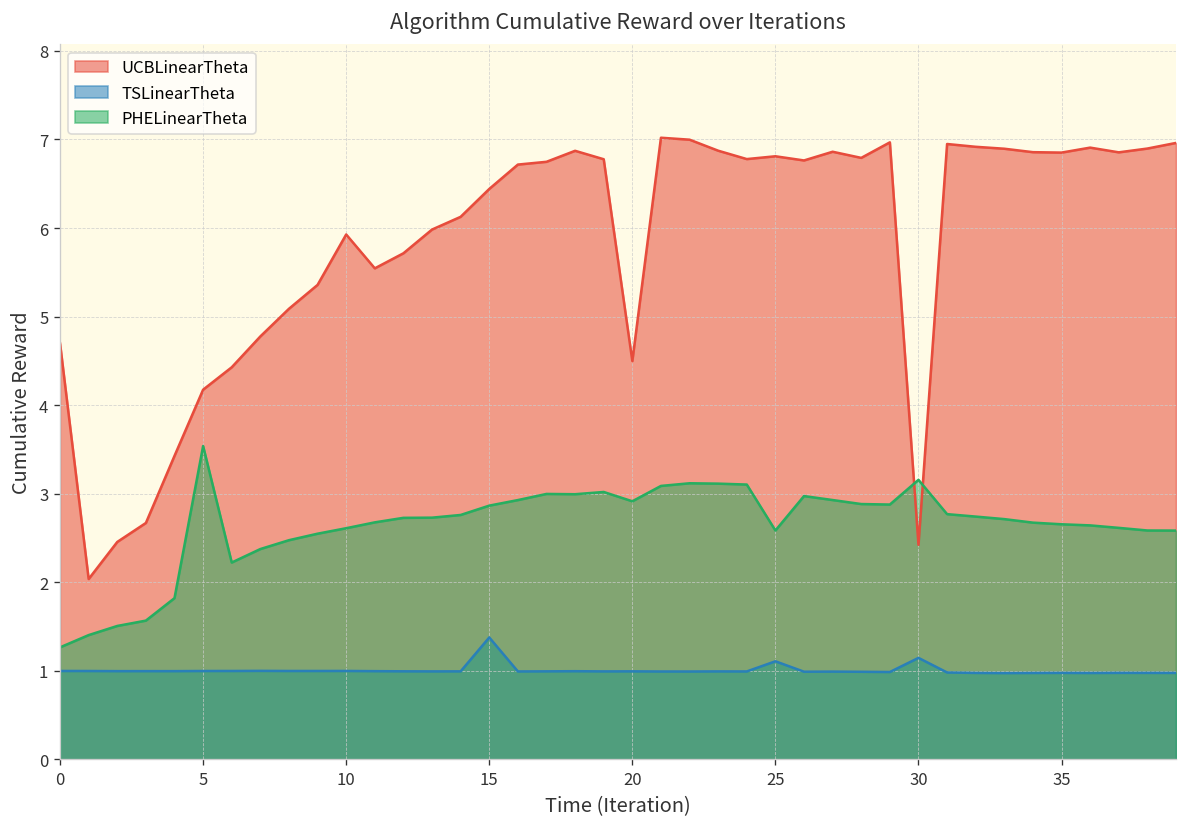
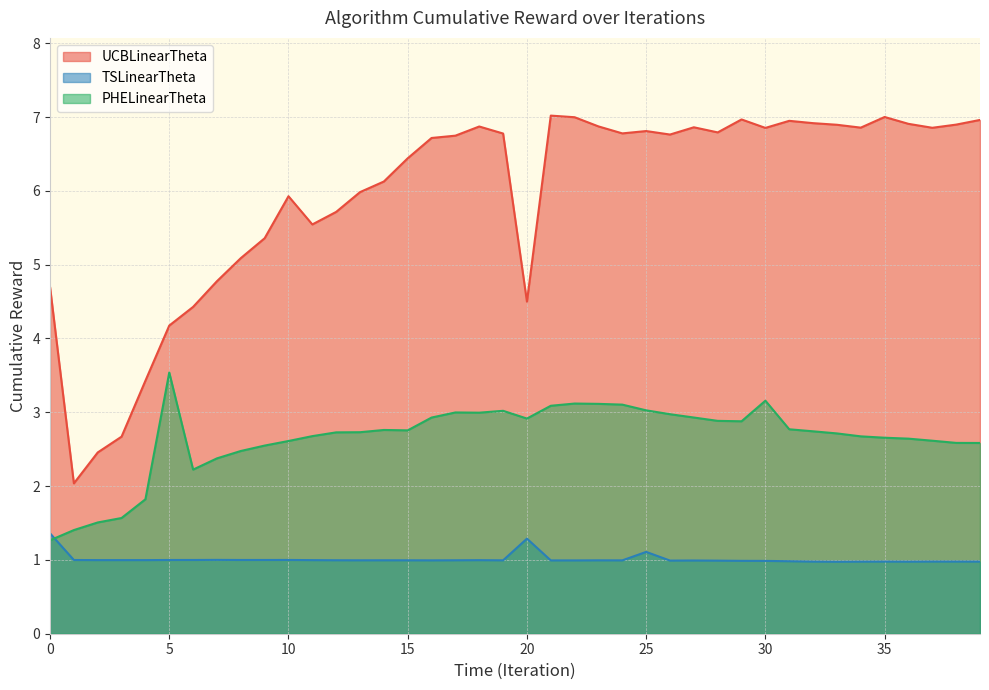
  {
    "UCBLinearTheta": {
      "0": 4.7,
      "5": 4.2,
      "10": 5.9,
      "15": 6.4,
      "20": 4.5,
      "25": 6.8,
-     "30": 2.4,
-     "35": 6.9
+     "30": 6.9,
+     "35": 7.0
    },
    "TSLinearTheta": {
-     "0": 1.0,
+     "0": 1.4,
      "5": 1.0,
      "10": 1.0,
-     "15": 1.4,
-     "20": 1.0,
+     "15": 1.0,
+     "20": 1.3,
      "25": 1.1,
-     "30": 1.1,
+     "30": 1.0,
      "35": 1.0
    },
    "PHELinearTheta": {
      "0": 1.3,
      "5": 3.5,
      "10": 2.6,
-     "15": 2.9,
+     "15": 2.8,
      "20": 2.9,
-     "25": 2.6,
+     "25": 3.0,
      "30": 3.2,
      "35": 2.7
    }
  }
